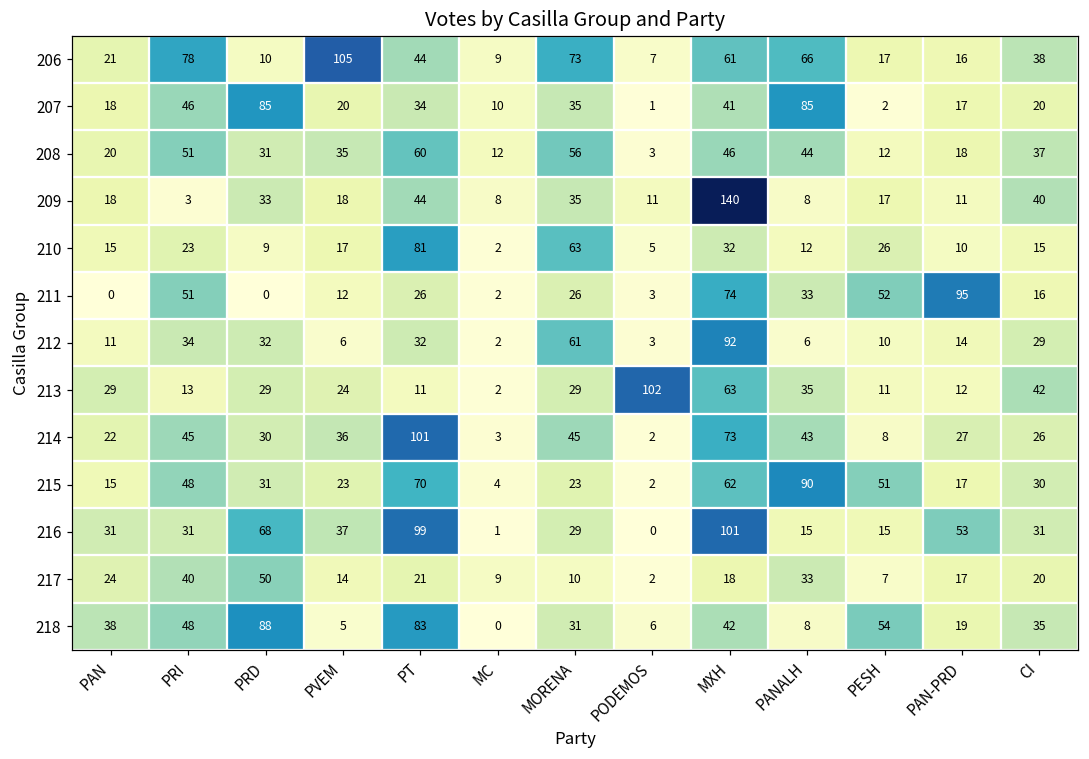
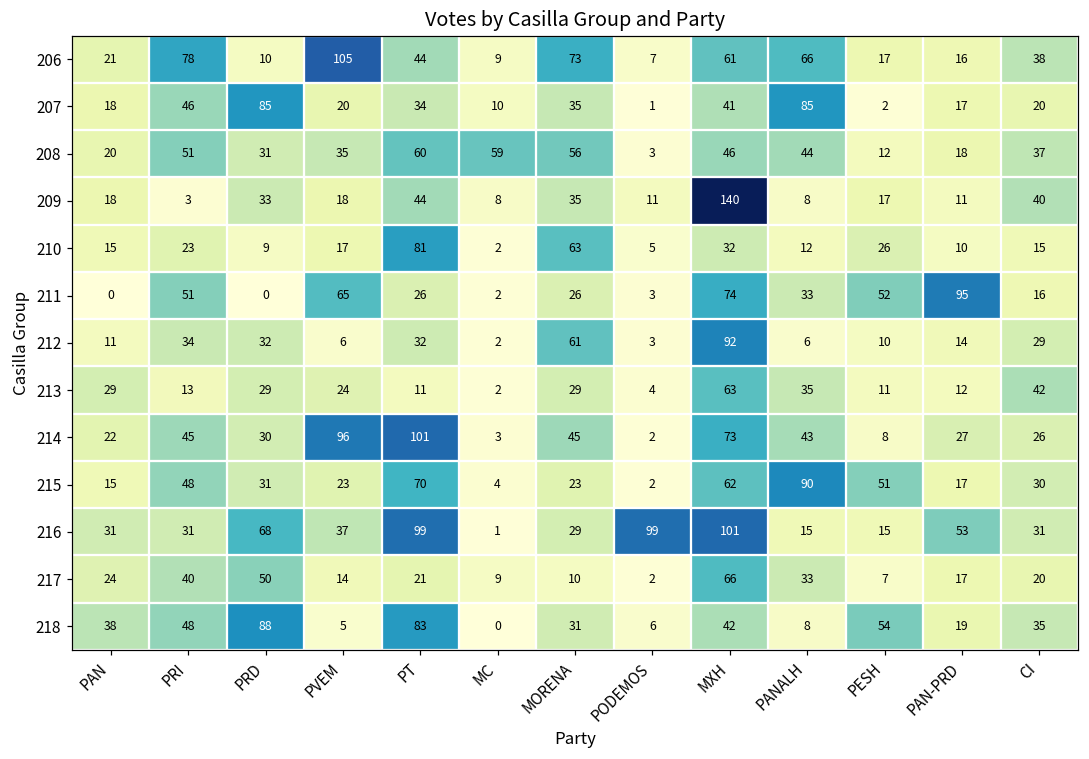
  {
    "206": {
      "PAN": 21,
      "PRI": 78,
      "PRD": 10,
      "PVEM": 105,
      "PT": 44,
      "MC": 9,
      "MORENA": 73,
      "PODEMOS": 7,
      "MXH": 61,
      "PANALH": 66,
      "PESH": 17,
      "PAN-PRD": 16,
      "CI": 38
    },
    "207": {
      "PAN": 18,
      "PRI": 46,
      "PRD": 85,
      "PVEM": 20,
      "PT": 34,
      "MC": 10,
      "MORENA": 35,
      "PODEMOS": 1,
      "MXH": 41,
      "PANALH": 85,
      "PESH": 2,
      "PAN-PRD": 17,
      "CI": 20
    },
    "208": {
      "PAN": 20,
      "PRI": 51,
      "PRD": 31,
      "PVEM": 35,
      "PT": 60,
-     "MC": 12,
+     "MC": 59,
      "MORENA": 56,
      "PODEMOS": 3,
      "MXH": 46,
      "PANALH": 44,
      "PESH": 12,
      "PAN-PRD": 18,
      "CI": 37
    },
    "209": {
      "PAN": 18,
      "PRI": 3,
      "PRD": 33,
      "PVEM": 18,
      "PT": 44,
      "MC": 8,
      "MORENA": 35,
      "PODEMOS": 11,
      "MXH": 140,
      "PANALH": 8,
      "PESH": 17,
      "PAN-PRD": 11,
      "CI": 40
    },
    "210": {
      "PAN": 15,
      "PRI": 23,
      "PRD": 9,
      "PVEM": 17,
      "PT": 81,
      "MC": 2,
      "MORENA": 63,
      "PODEMOS": 5,
      "MXH": 32,
      "PANALH": 12,
      "PESH": 26,
      "PAN-PRD": 10,
      "CI": 15
    },
    "211": {
      "PAN": 0,
      "PRI": 51,
      "PRD": 0,
-     "PVEM": 12,
+     "PVEM": 65,
      "PT": 26,
      "MC": 2,
      "MORENA": 26,
      "PODEMOS": 3,
      "MXH": 74,
      "PANALH": 33,
      "PESH": 52,
      "PAN-PRD": 95,
      "CI": 16
    },
    "212": {
      "PAN": 11,
      "PRI": 34,
      "PRD": 32,
      "PVEM": 6,
      "PT": 32,
      "MC": 2,
      "MORENA": 61,
      "PODEMOS": 3,
      "MXH": 92,
      "PANALH": 6,
      "PESH": 10,
      "PAN-PRD": 14,
      "CI": 29
    },
    "213": {
      "PAN": 29,
      "PRI": 13,
      "PRD": 29,
      "PVEM": 24,
      "PT": 11,
      "MC": 2,
      "MORENA": 29,
-     "PODEMOS": 102,
+     "PODEMOS": 4,
      "MXH": 63,
      "PANALH": 35,
      "PESH": 11,
      "PAN-PRD": 12,
      "CI": 42
    },
    "214": {
      "PAN": 22,
      "PRI": 45,
      "PRD": 30,
-     "PVEM": 36,
+     "PVEM": 96,
      "PT": 101,
      "MC": 3,
      "MORENA": 45,
      "PODEMOS": 2,
      "MXH": 73,
      "PANALH": 43,
      "PESH": 8,
      "PAN-PRD": 27,
      "CI": 26
    },
    "215": {
      "PAN": 15,
      "PRI": 48,
      "PRD": 31,
      "PVEM": 23,
      "PT": 70,
      "MC": 4,
      "MORENA": 23,
      "PODEMOS": 2,
      "MXH": 62,
      "PANALH": 90,
      "PESH": 51,
      "PAN-PRD": 17,
      "CI": 30
    },
    "216": {
      "PAN": 31,
      "PRI": 31,
      "PRD": 68,
      "PVEM": 37,
      "PT": 99,
      "MC": 1,
      "MORENA": 29,
-     "PODEMOS": 0,
+     "PODEMOS": 99,
      "MXH": 101,
      "PANALH": 15,
      "PESH": 15,
      "PAN-PRD": 53,
      "CI": 31
    },
    "217": {
      "PAN": 24,
      "PRI": 40,
      "PRD": 50,
      "PVEM": 14,
      "PT": 21,
      "MC": 9,
      "MORENA": 10,
      "PODEMOS": 2,
-     "MXH": 18,
+     "MXH": 66,
      "PANALH": 33,
      "PESH": 7,
      "PAN-PRD": 17,
      "CI": 20
    },
    "218": {
      "PAN": 38,
      "PRI": 48,
      "PRD": 88,
      "PVEM": 5,
      "PT": 83,
      "MC": 0,
      "MORENA": 31,
      "PODEMOS": 6,
      "MXH": 42,
      "PANALH": 8,
      "PESH": 54,
      "PAN-PRD": 19,
      "CI": 35
    }
  }
